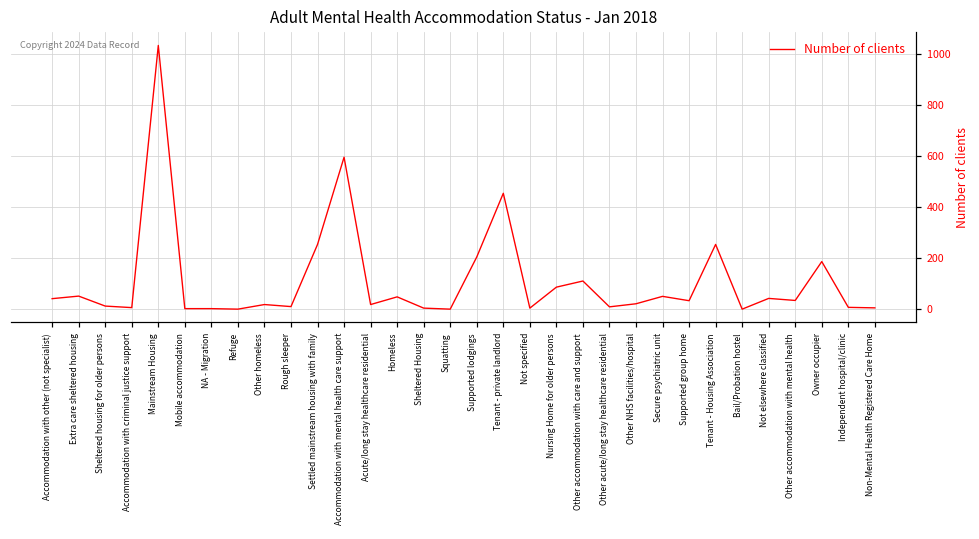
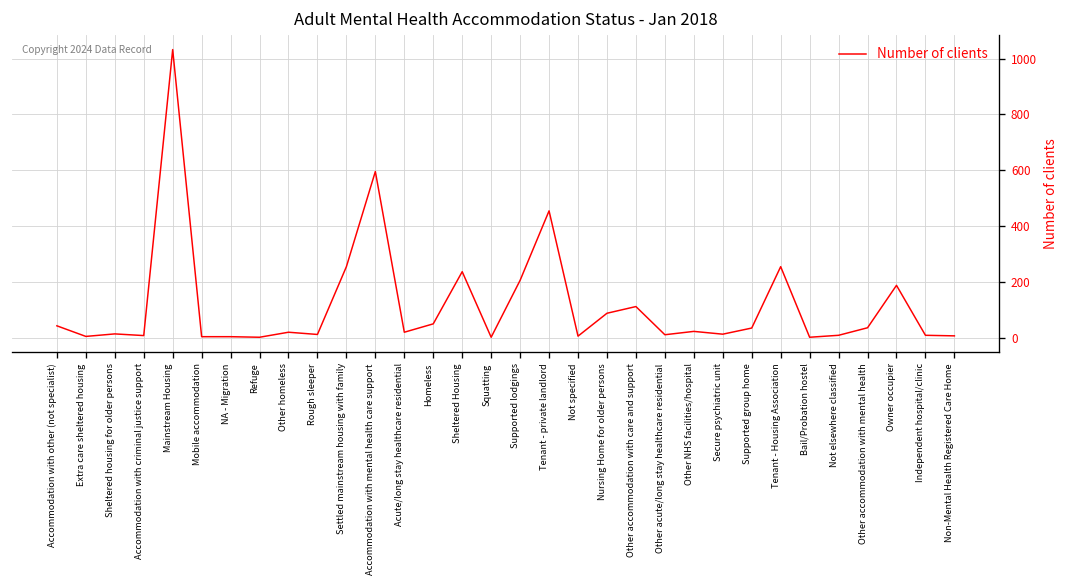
  {
    "Accommodation with other (not specialist)": 40,
-   "Extra care sheltered housing": 50,
+   "Extra care sheltered housing": 0,
    "Sheltered housing for older persons": 10,
    "Accommodation with criminal justice support": 10,
    "Mobile accommodation": 0,
    "NA - Migration": 0,
    "Refuge": 0,
    "Other homeless": 20,
    "Rough sleeper": 10,
    "Settled mainstream housing with family": 250,
    "Accommodation with mental health care support": 600,
    "Acute/long stay healthcare residential": 20,
    "Homeless": 50,
-   "Sheltered Housing": 10,
+   "Sheltered Housing": 240,
    "Squatting": 0,
    "Supported lodgings": 210,
    "Tenant - private landlord": 450,
    "Not specified": 10,
    "Nursing Home for older persons": 90,
    "Other accommodation with care and support": 110,
    "Other acute/long stay healthcare residential": 10,
    "Other NHS facilities/hospital": 20,
-   "Secure psychiatric unit": 50,
+   "Secure psychiatric unit": 10,
    "Supported group home": 30,
    "Tenant - Housing Association": 250,
    "Bail/Probation hostel": 0,
-   "Not elsewhere classified": 40,
+   "Not elsewhere classified": 10,
    "Other accommodation with mental health": 40,
    "Owner occupier": 190,
    "Independent hospital/clinic": 10,
    "Non-Mental Health Registered Care Home": 10
  }
